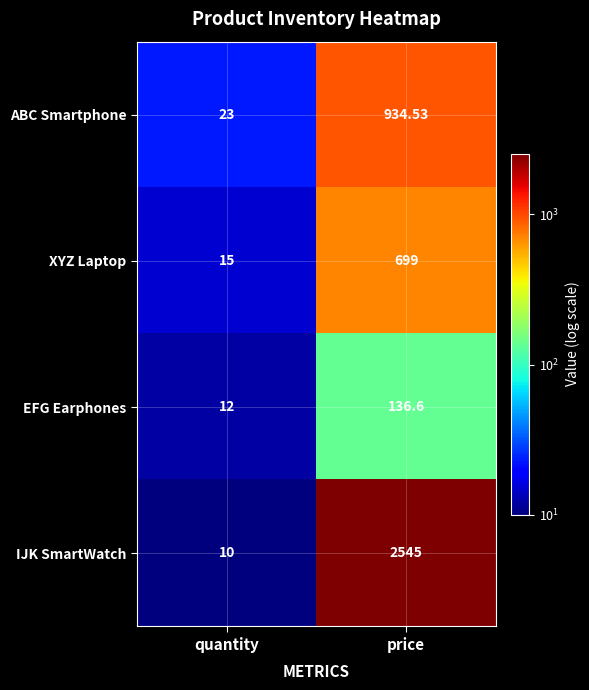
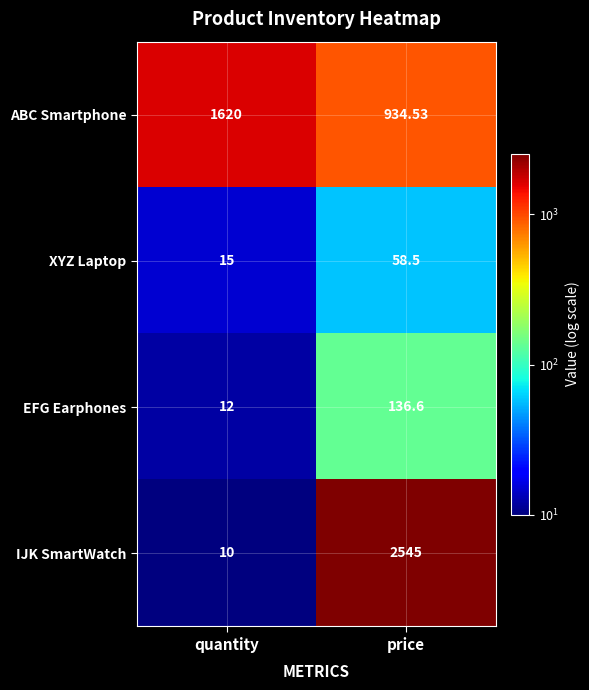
  {
    "ABC Smartphone": {
-     "quantity": 23,
+     "quantity": 1620,
      "price": 934.53
    },
    "XYZ Laptop": {
      "quantity": 15,
-     "price": 699
+     "price": 58.5
    },
    "EFG Earphones": {
      "quantity": 12,
      "price": 136.6
    },
    "IJK SmartWatch": {
      "quantity": 10,
      "price": 2545
    }
  }
